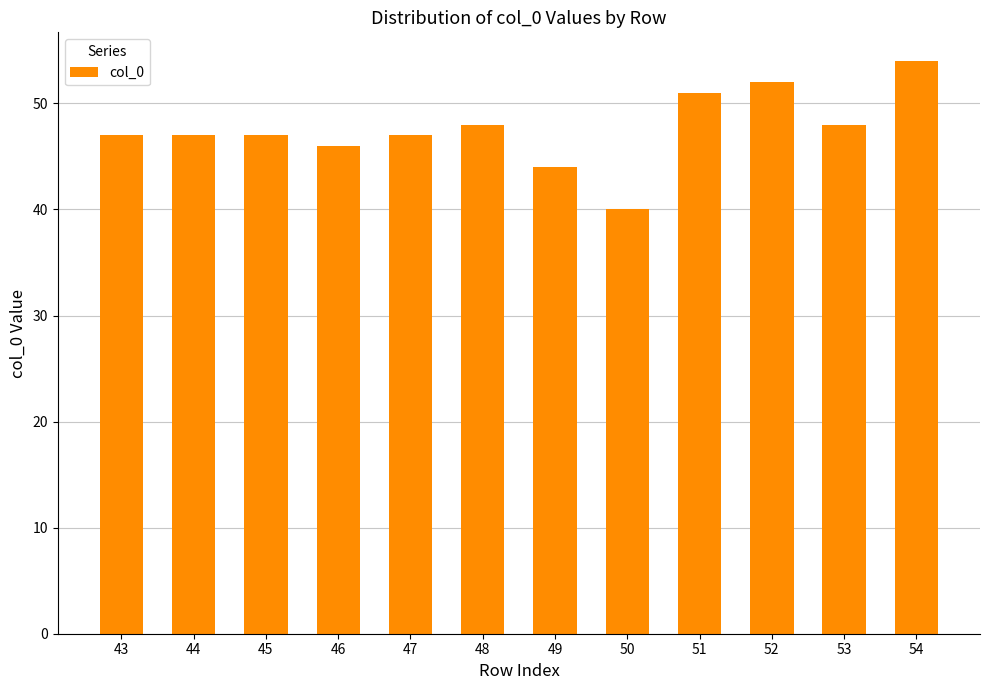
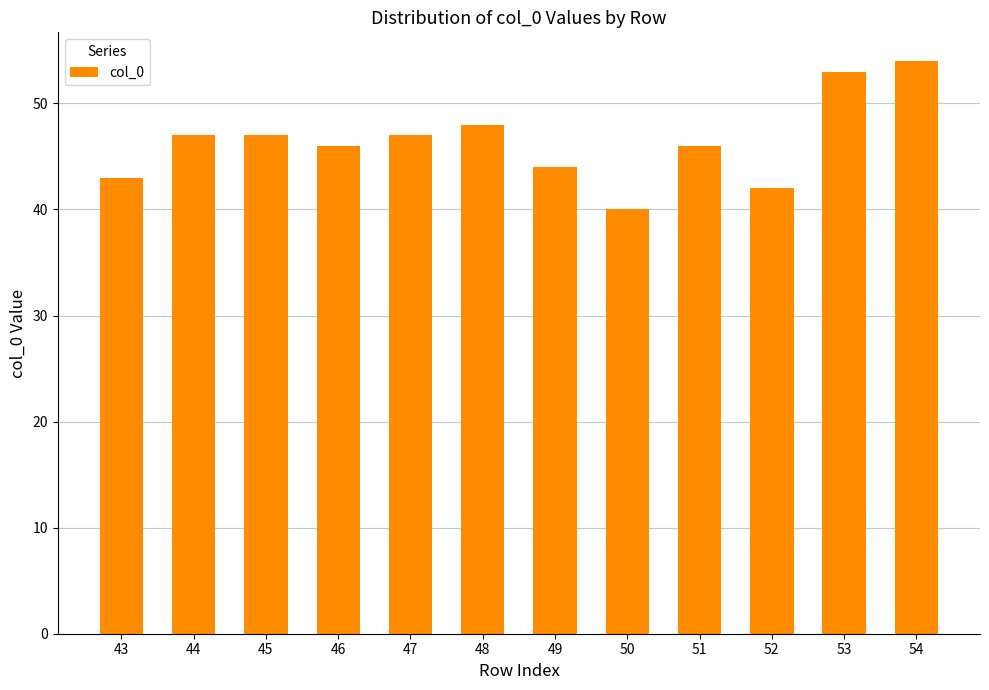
  {
-   "43": 47,
+   "43": 43,
    "44": 47,
    "45": 47,
    "46": 46,
    "47": 47,
    "48": 48,
    "49": 44,
    "50": 40,
-   "51": 51,
-   "52": 52,
-   "53": 48,
+   "51": 46,
+   "52": 42,
+   "53": 53,
    "54": 54
  }
